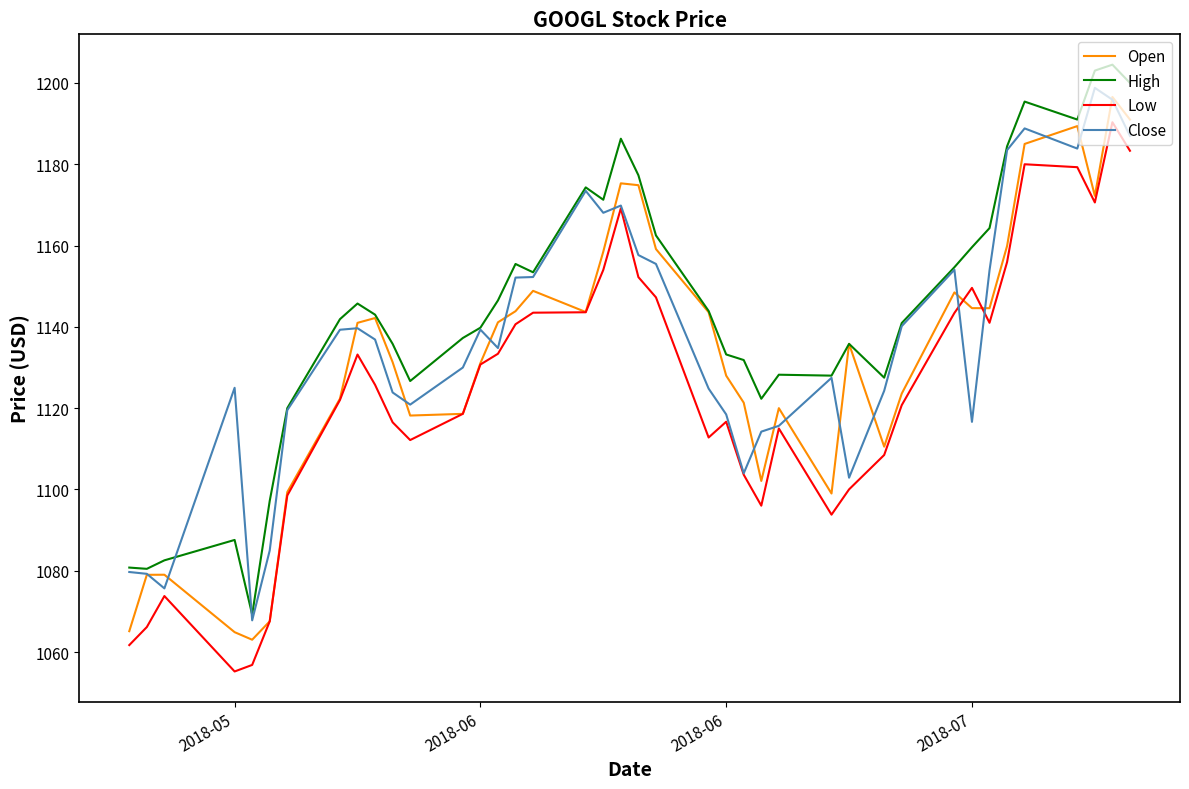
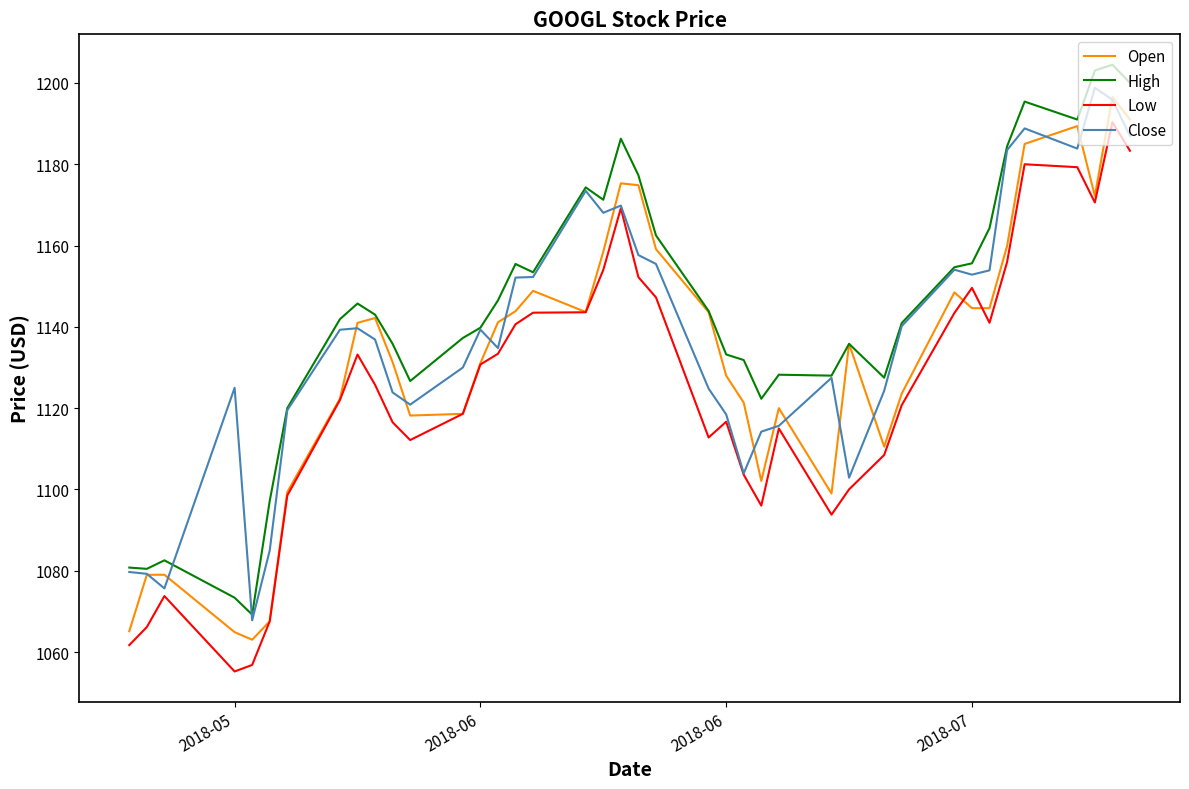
  {
    "Open": {
      "2018-05": 1065,
      "2018-07": 1145
    },
    "High": {
-     "2018-05": 1088,
-     "2018-07": 1160
+     "2018-05": 1073,
+     "2018-07": 1156
    },
    "Low": {
      "2018-05": 1055,
      "2018-07": 1150
    },
    "Close": {
      "2018-05": 1125,
-     "2018-07": 1117
+     "2018-07": 1153
    }
  }
